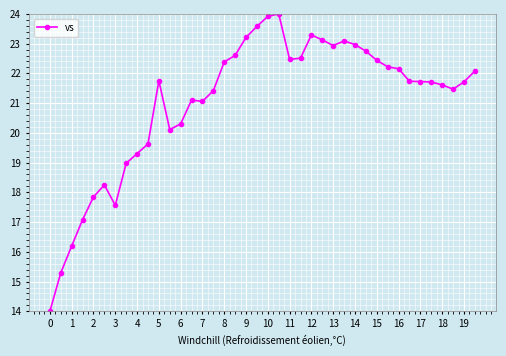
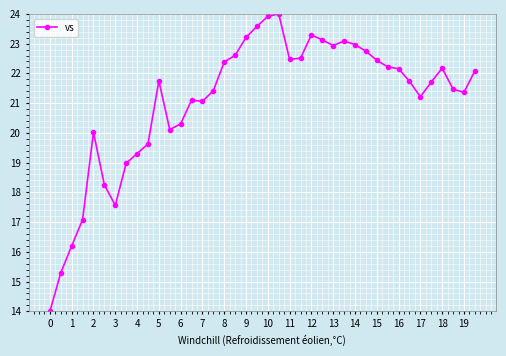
  {
    "0": 14.0,
    "1": 16.2,
-   "2": 17.8,
+   "2": 20.0,
    "3": 17.6,
    "4": 19.3,
    "5": 21.8,
    "6": 20.3,
    "7": 21.1,
    "8": 22.4,
    "9": 23.2,
    "10": 23.9,
    "11": 22.5,
    "12": 23.3,
    "13": 22.9,
    "14": 23.0,
    "15": 22.4,
    "16": 22.2,
-   "17": 21.7,
-   "18": 21.6,
-   "19": 21.7
+   "17": 21.2,
+   "18": 22.2,
+   "19": 21.4
  }
